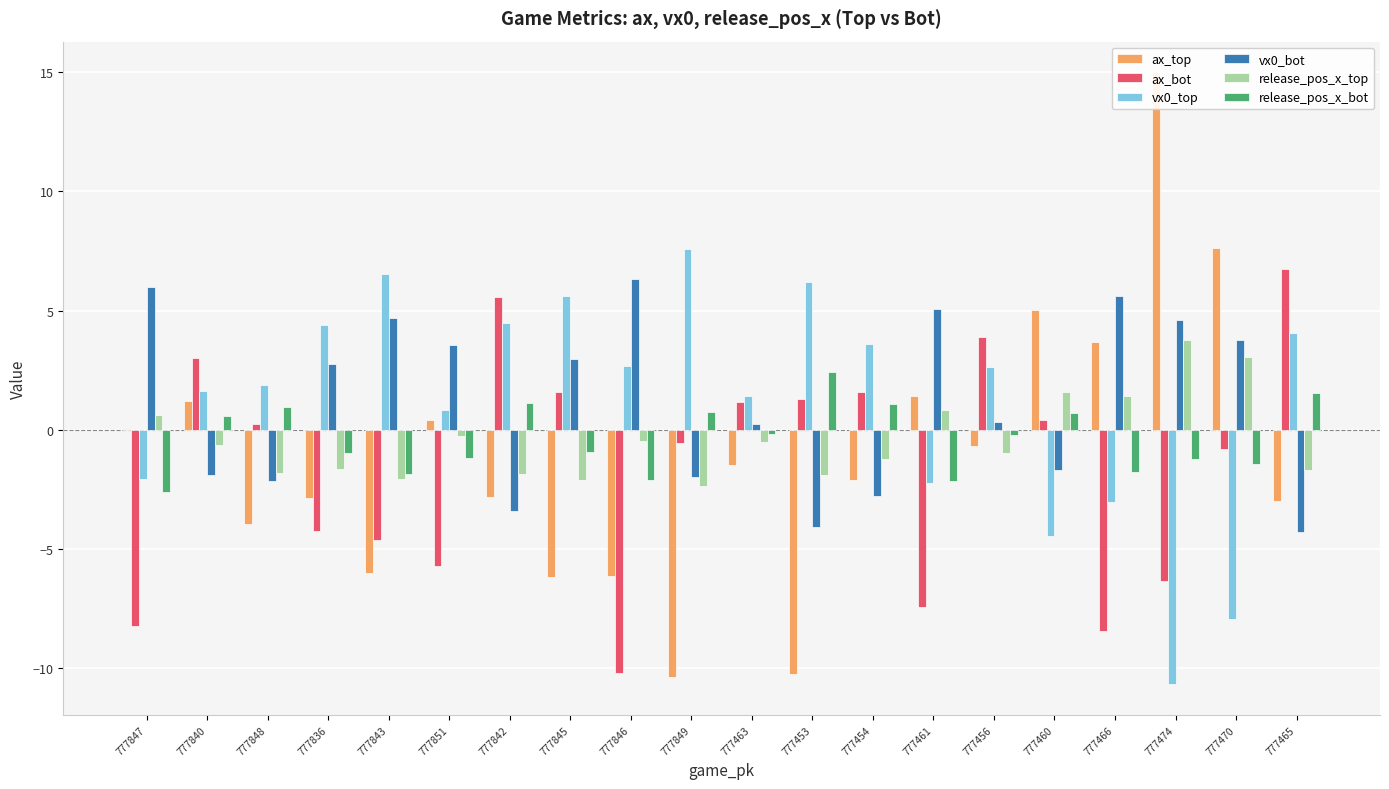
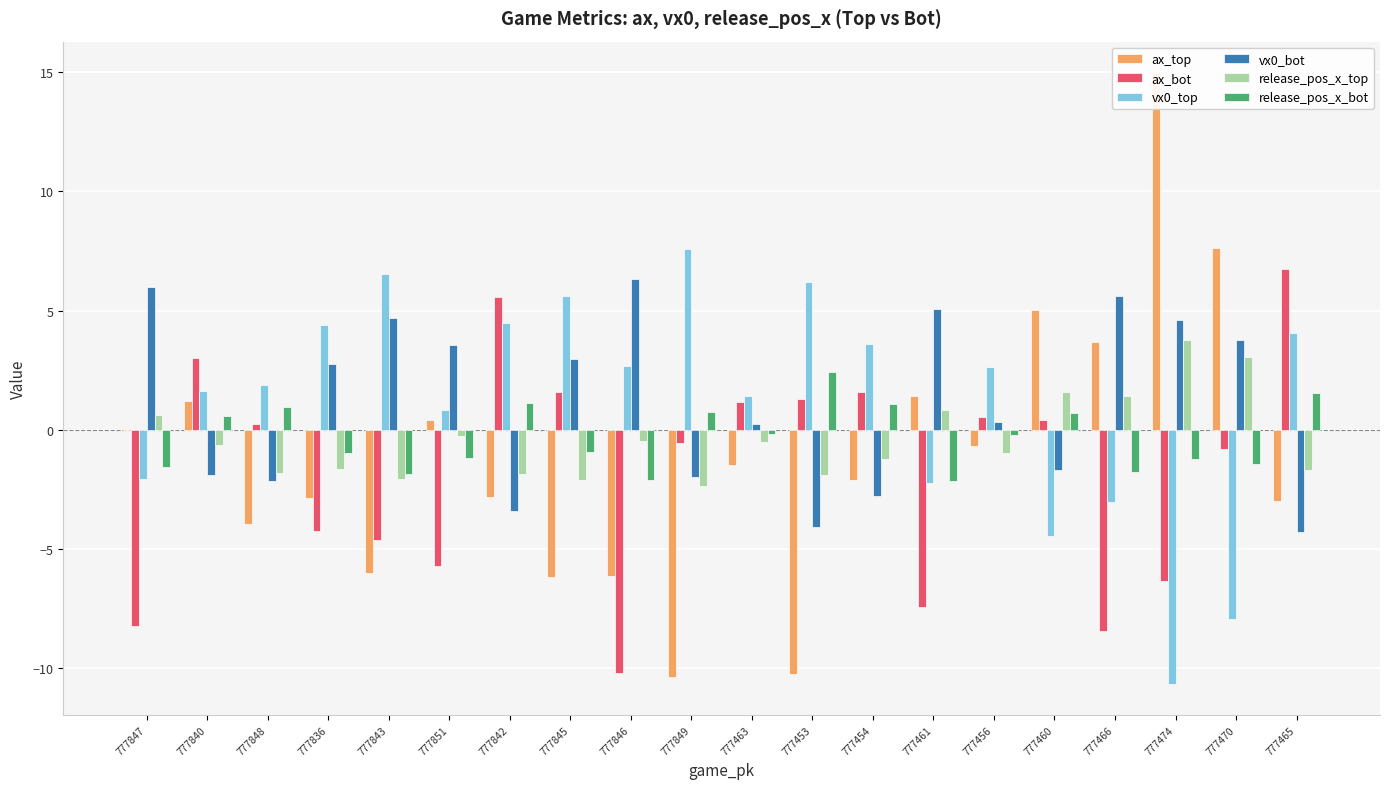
  {
    "ax_top": {
      "777840": 1.2,
      "777848": -4.0,
      "777836": -2.9,
      "777843": -6.0,
      "777851": 0.4,
      "777842": -2.8,
      "777845": -6.2,
      "777846": -6.2,
      "777849": -10.4,
      "777463": -1.5,
      "777453": -10.2,
      "777454": -2.1,
      "777461": 1.4,
      "777456": -0.7,
      "777460": 5.0,
      "777466": 3.7,
      "777470": 7.6,
      "777465": -3.0
    },
    "ax_bot": {
      "777847": -8.2,
      "777840": 3.0,
      "777848": 0.2,
      "777836": -4.2,
      "777843": -4.6,
      "777851": -5.7,
      "777842": 5.6,
      "777845": 1.6,
      "777846": -10.2,
      "777849": -0.6,
      "777463": 1.2,
      "777453": 1.3,
      "777454": 1.6,
      "777461": -7.4,
-     "777456": 3.9,
+     "777456": 0.5,
      "777460": 0.4,
      "777466": -8.4,
      "777474": -6.3,
      "777470": -0.8,
      "777465": 6.7
    },
    "vx0_top": {
      "777847": -2.1,
      "777840": 1.6,
      "777848": 1.9,
      "777836": 4.4,
      "777843": 6.5,
      "777851": 0.8,
      "777842": 4.5,
      "777845": 5.6,
      "777846": 2.7,
      "777849": 7.6,
      "777463": 1.4,
      "777453": 6.2,
      "777454": 3.6,
      "777461": -2.2,
      "777456": 2.6,
      "777460": -4.5,
      "777466": -3.0,
      "777474": -10.7,
      "777470": -8.0,
      "777465": 4.0
    },
    "vx0_bot": {
      "777847": 6.0,
      "777840": -1.9,
      "777848": -2.2,
      "777836": 2.8,
      "777843": 4.7,
      "777851": 3.5,
      "777842": -3.4,
      "777845": 3.0,
      "777846": 6.3,
      "777849": -2.0,
      "777463": 0.2,
      "777453": -4.1,
      "777454": -2.8,
      "777461": 5.1,
      "777456": 0.3,
      "777460": -1.7,
      "777466": 5.6,
      "777474": 4.6,
      "777470": 3.8,
      "777465": -4.3
    },
    "release_pos_x_top": {
      "777847": 0.6,
      "777840": -0.6,
      "777848": -1.8,
      "777836": -1.6,
      "777843": -2.1,
      "777851": -0.3,
      "777842": -1.9,
      "777845": -2.1,
      "777846": -0.5,
      "777849": -2.4,
      "777463": -0.5,
      "777453": -1.9,
      "777454": -1.2,
      "777461": 0.8,
      "777456": -1.0,
      "777460": 1.6,
      "777466": 1.4,
      "777474": 3.8,
      "777470": 3.0,
      "777465": -1.7
    },
    "release_pos_x_bot": {
-     "777847": -2.6,
+     "777847": -1.6,
      "777840": 0.6,
      "777848": 1.0,
      "777836": -1.0,
      "777843": -1.9,
      "777851": -1.2,
      "777842": 1.1,
      "777845": -1.0,
      "777846": -2.1,
      "777849": 0.7,
      "777463": -0.2,
      "777453": 2.4,
      "777454": 1.1,
      "777461": -2.1,
      "777456": -0.2,
      "777460": 0.7,
      "777466": -1.8,
      "777474": -1.2,
      "777470": -1.5,
      "777465": 1.6
    }
  }
